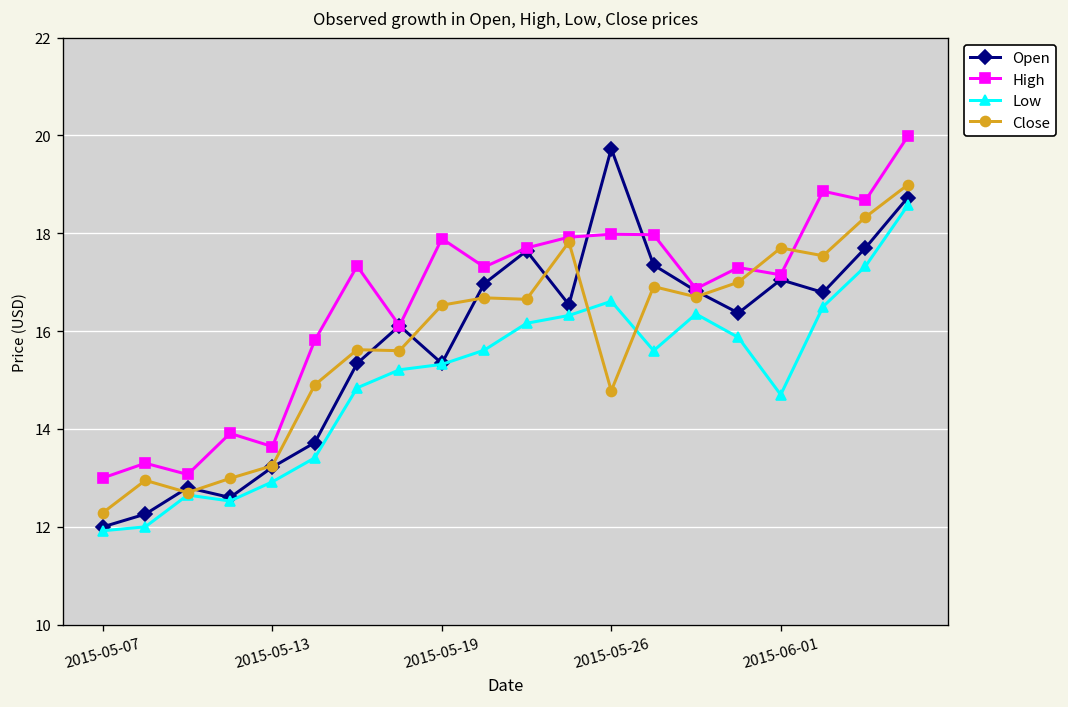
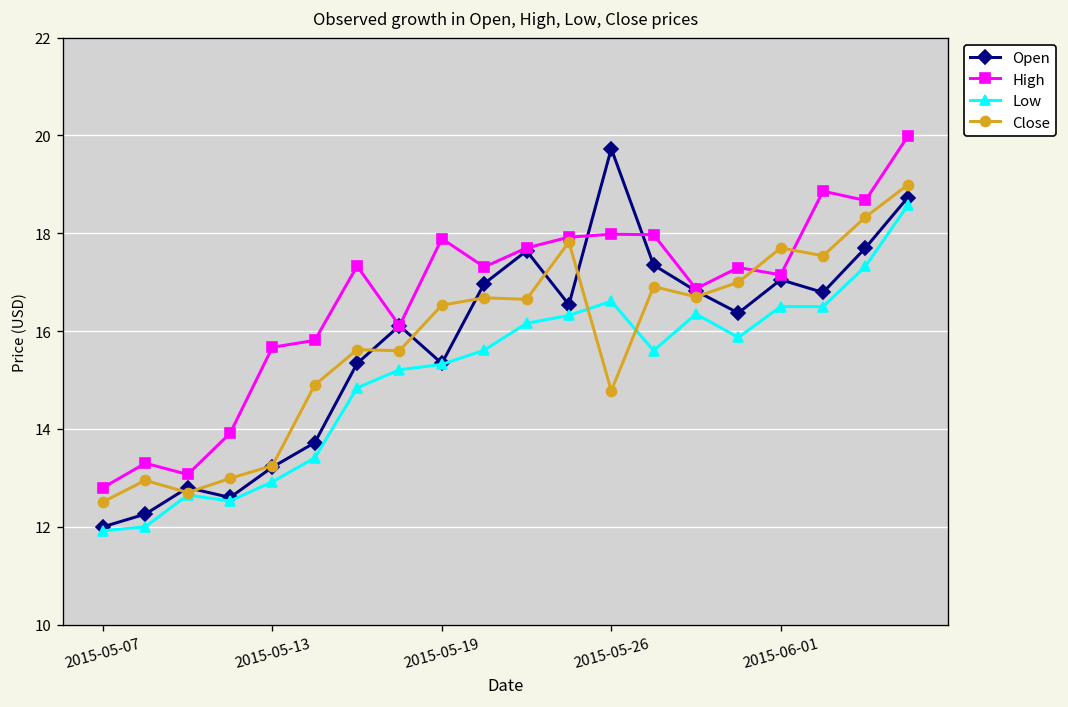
  {
    "Open": {
      "2015-05-07": 12.0,
      "2015-05-26": 19.7,
      "2015-06-01": 17.1
    },
    "High": {
-     "2015-05-07": 13.0,
-     "2015-05-13": 13.6,
+     "2015-05-07": 12.8,
+     "2015-05-13": 15.7,
      "2015-05-19": 17.9,
      "2015-05-26": 18.0,
      "2015-06-01": 17.2
    },
    "Low": {
      "2015-05-07": 11.9,
      "2015-05-13": 12.9,
      "2015-05-26": 16.6,
-     "2015-06-01": 14.7
+     "2015-06-01": 16.5
    },
    "Close": {
-     "2015-05-07": 12.3,
+     "2015-05-07": 12.5,
      "2015-05-19": 16.5,
      "2015-05-26": 14.8,
      "2015-06-01": 17.7
    }
  }
